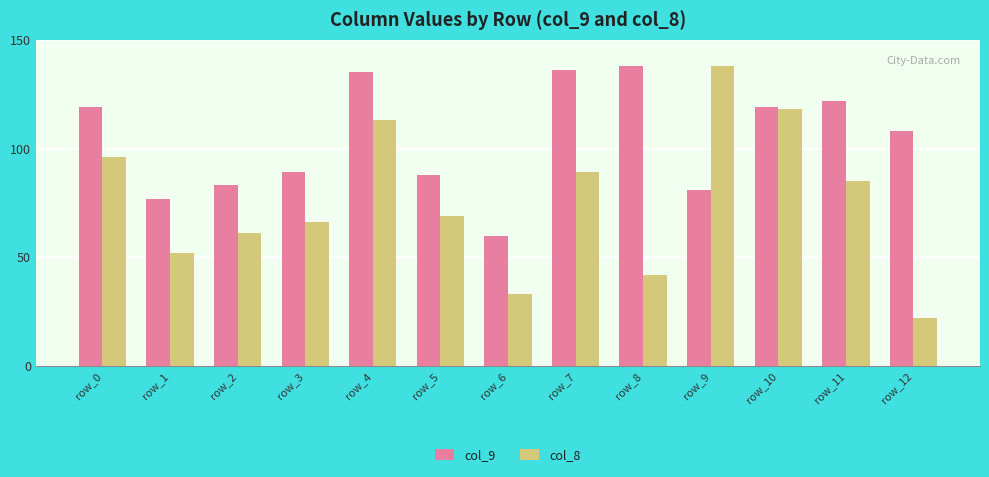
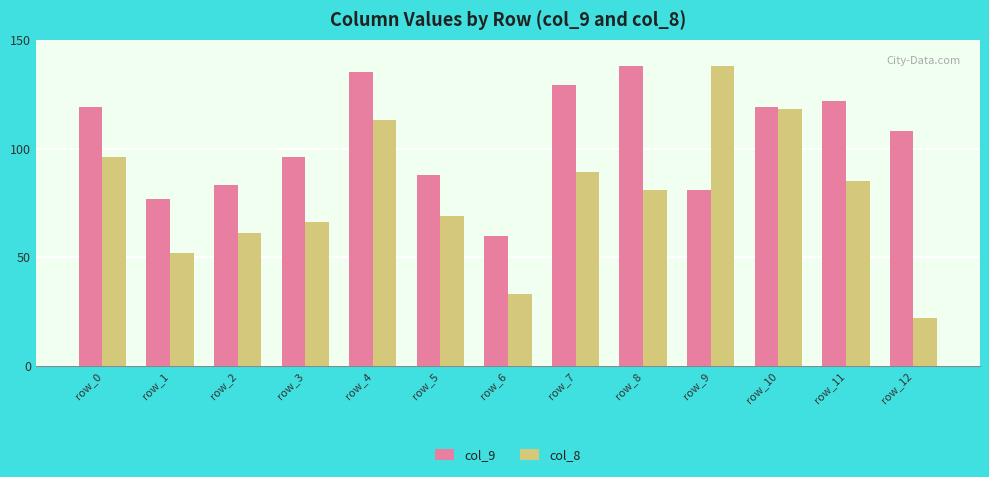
  {
    "col_9": {
      "row_0": 119,
      "row_1": 77,
      "row_2": 83,
-     "row_3": 89,
+     "row_3": 96,
      "row_4": 135,
      "row_5": 88,
      "row_6": 60,
-     "row_7": 136,
+     "row_7": 129,
      "row_8": 138,
      "row_9": 81,
      "row_10": 119,
      "row_11": 122,
      "row_12": 108
    },
    "col_8": {
      "row_0": 96,
      "row_1": 52,
      "row_2": 61,
      "row_3": 66,
      "row_4": 113,
      "row_5": 69,
      "row_6": 33,
      "row_7": 89,
-     "row_8": 42,
+     "row_8": 81,
      "row_9": 138,
      "row_10": 118,
      "row_11": 85,
      "row_12": 22
    }
  }
